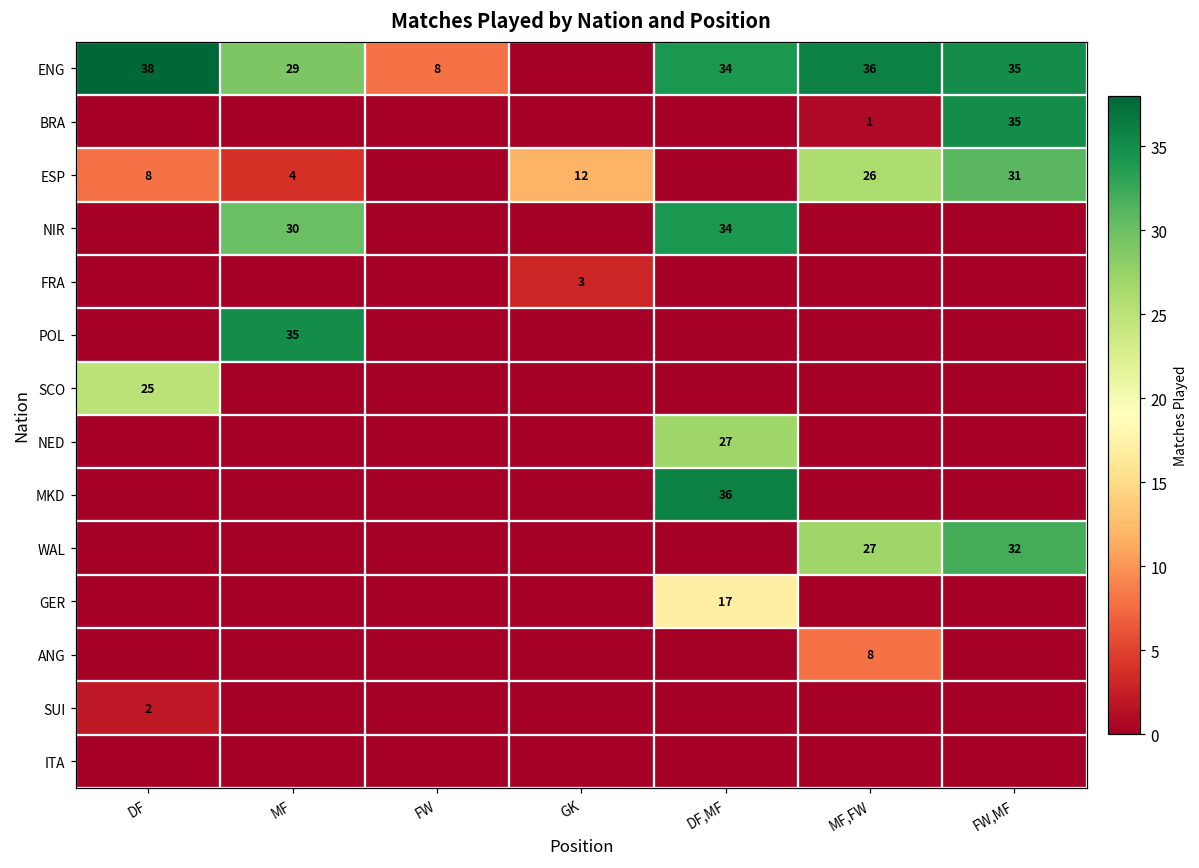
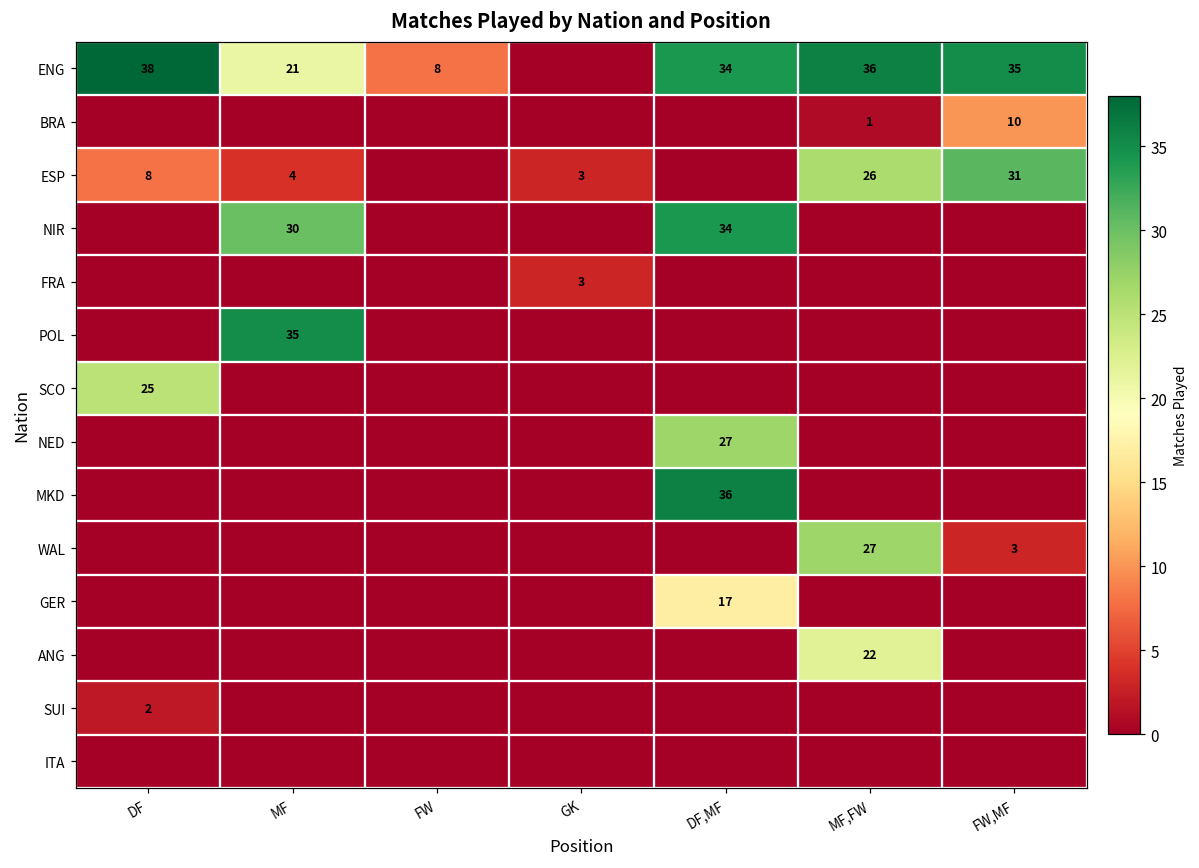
  {
    "ENG": {
      "DF": 38,
-     "MF": 29,
+     "MF": 21,
      "FW": 8,
      "DF,MF": 34,
      "MF,FW": 36,
      "FW,MF": 35
    },
    "BRA": {
      "MF,FW": 1,
-     "FW,MF": 35
+     "FW,MF": 10
    },
    "ESP": {
      "DF": 8,
      "MF": 4,
-     "GK": 12,
+     "GK": 3,
      "MF,FW": 26,
      "FW,MF": 31
    },
    "NIR": {
      "MF": 30,
      "DF,MF": 34
    },
    "FRA": {
      "GK": 3
    },
    "POL": {
      "MF": 35
    },
    "SCO": {
      "DF": 25
    },
    "NED": {
      "DF,MF": 27
    },
    "MKD": {
      "DF,MF": 36
    },
    "WAL": {
      "MF,FW": 27,
-     "FW,MF": 32
+     "FW,MF": 3
    },
    "GER": {
      "DF,MF": 17
    },
    "ANG": {
-     "MF,FW": 8
+     "MF,FW": 22
    },
    "SUI": {
      "DF": 2
    }
  }
